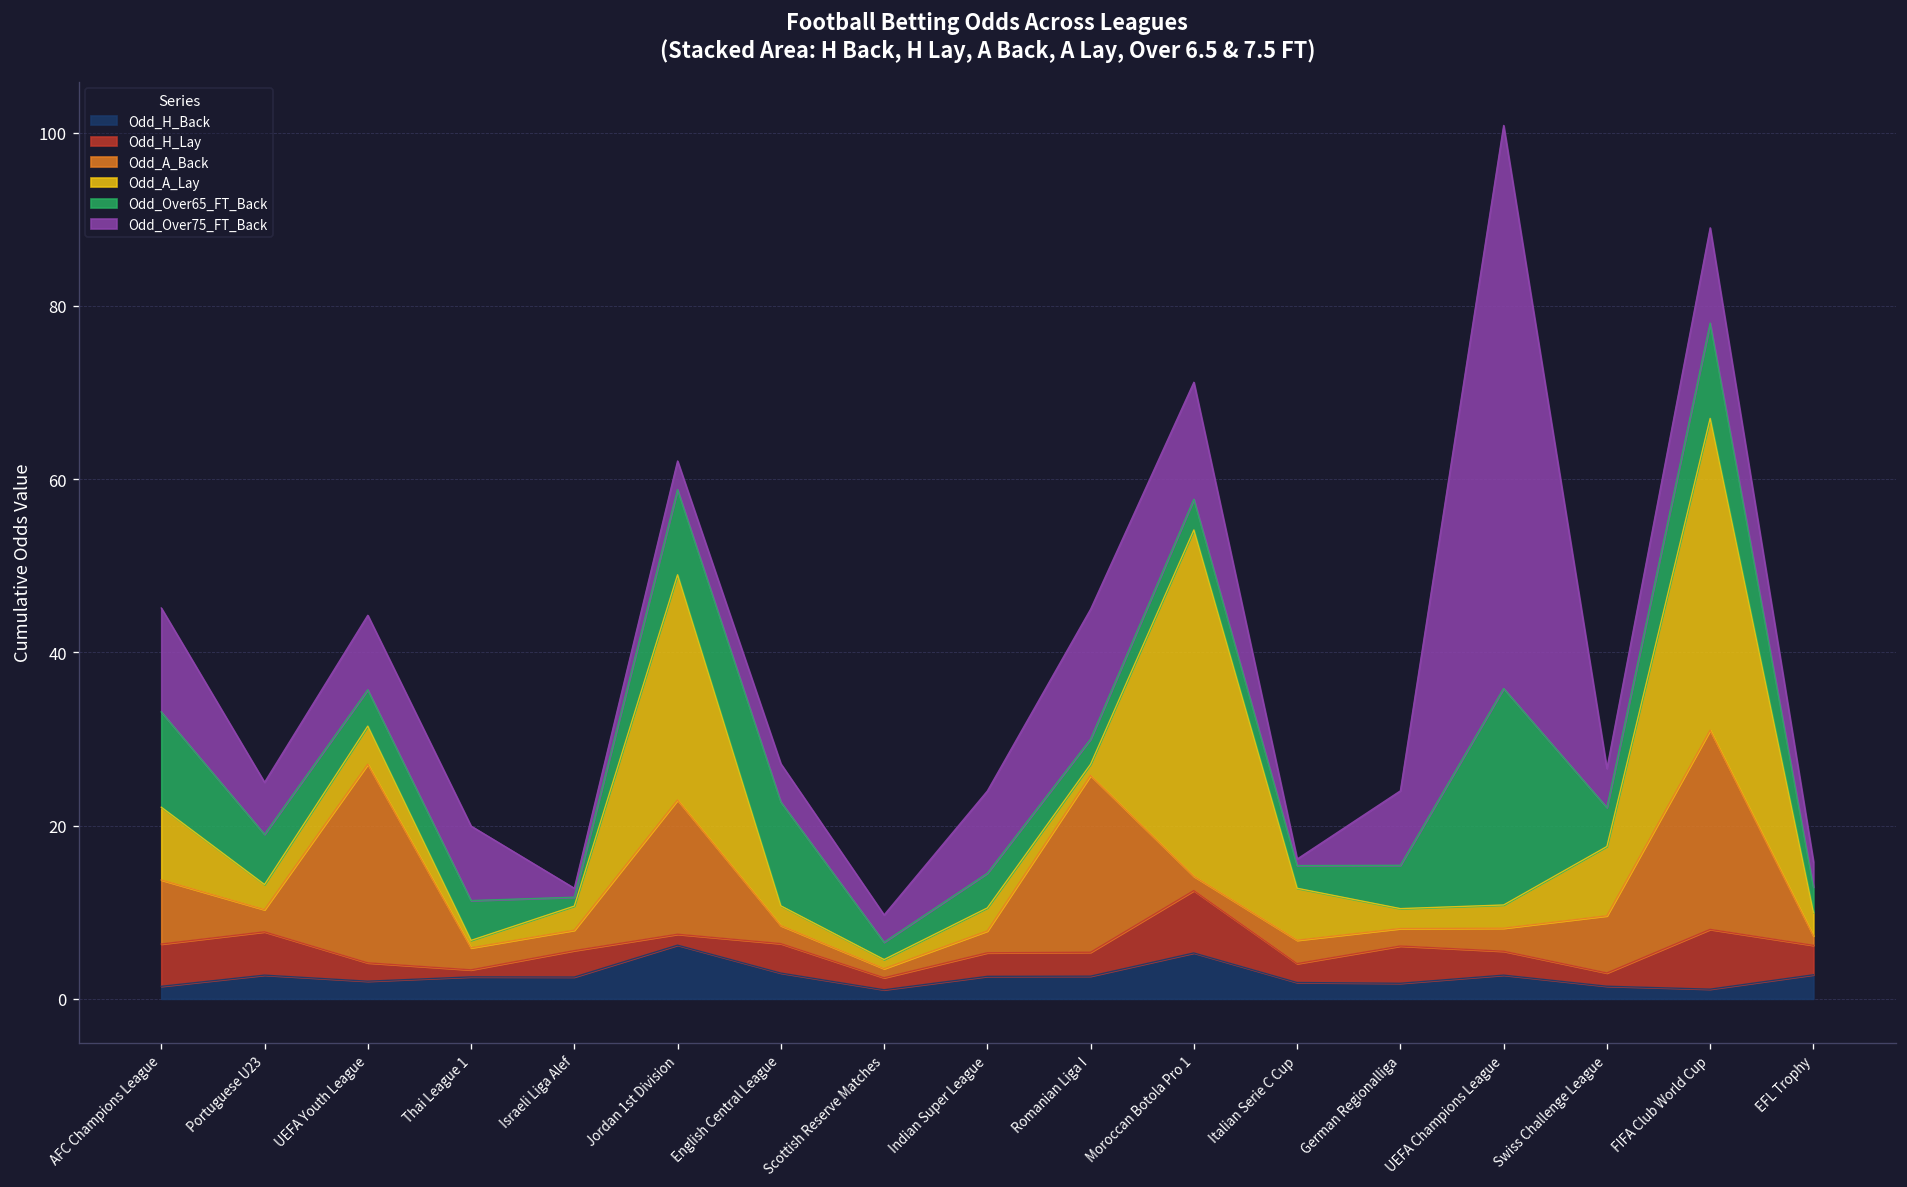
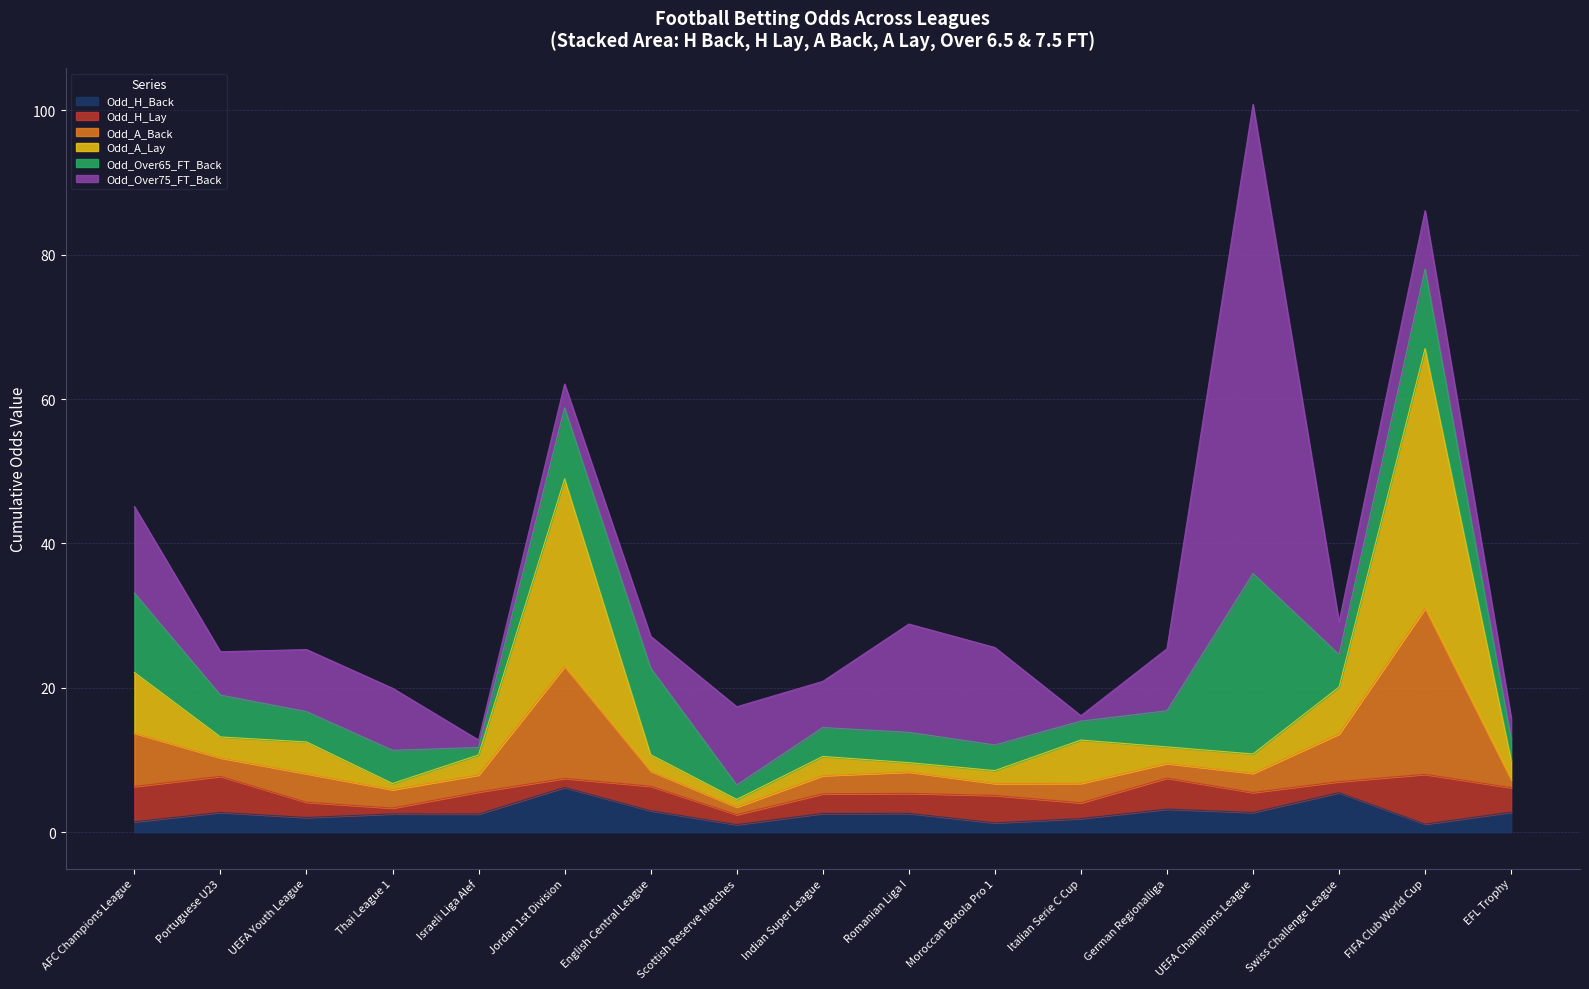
  {
    "Odd_H_Back": {
      "AFC Champions League": 1,
      "Portuguese U23": 3,
      "UEFA Youth League": 2,
      "Thai League 1": 3,
      "Israeli Liga Alef": 3,
      "Jordan 1st Division": 6,
      "English Central League": 3,
      "Scottish Reserve Matches": 1,
      "Indian Super League": 3,
      "Romanian Liga I": 3,
-     "Moroccan Botola Pro 1": 5,
+     "Moroccan Botola Pro 1": 1,
      "Italian Serie C Cup": 2,
-     "German Regionalliga": 2,
+     "German Regionalliga": 3,
      "UEFA Champions League": 3,
-     "Swiss Challenge League": 1,
+     "Swiss Challenge League": 5,
      "FIFA Club World Cup": 1,
      "EFL Trophy": 3
    },
    "Odd_H_Lay": {
      "AFC Champions League": 5,
      "Portuguese U23": 5,
      "UEFA Youth League": 2,
      "Thai League 1": 1,
      "Israeli Liga Alef": 3,
      "Jordan 1st Division": 1,
      "English Central League": 3,
      "Scottish Reserve Matches": 1,
      "Indian Super League": 3,
      "Romanian Liga I": 3,
-     "Moroccan Botola Pro 1": 7,
+     "Moroccan Botola Pro 1": 4,
      "Italian Serie C Cup": 2,
      "German Regionalliga": 4,
      "UEFA Champions League": 3,
      "Swiss Challenge League": 2,
      "FIFA Club World Cup": 7,
      "EFL Trophy": 3
    },
    "Odd_A_Back": {
      "AFC Champions League": 7,
      "Portuguese U23": 3,
-     "UEFA Youth League": 23,
+     "UEFA Youth League": 4,
      "Thai League 1": 3,
      "Israeli Liga Alef": 2,
      "Jordan 1st Division": 16,
      "English Central League": 2,
      "Scottish Reserve Matches": 1,
      "Indian Super League": 3,
-     "Romanian Liga I": 20,
+     "Romanian Liga I": 3,
      "Moroccan Botola Pro 1": 2,
      "Italian Serie C Cup": 3,
      "German Regionalliga": 2,
      "UEFA Champions League": 3,
      "Swiss Challenge League": 7,
      "FIFA Club World Cup": 23,
      "EFL Trophy": 1
    },
    "Odd_A_Lay": {
      "AFC Champions League": 8,
      "Portuguese U23": 3,
      "UEFA Youth League": 4,
      "Thai League 1": 1,
      "Israeli Liga Alef": 3,
      "Jordan 1st Division": 26,
      "English Central League": 2,
      "Scottish Reserve Matches": 1,
      "Indian Super League": 3,
      "Romanian Liga I": 1,
-     "Moroccan Botola Pro 1": 40,
+     "Moroccan Botola Pro 1": 2,
      "Italian Serie C Cup": 6,
      "German Regionalliga": 2,
      "UEFA Champions League": 3,
-     "Swiss Challenge League": 8,
+     "Swiss Challenge League": 7,
      "FIFA Club World Cup": 36,
      "EFL Trophy": 3
    },
    "Odd_Over65_FT_Back": {
      "AFC Champions League": 11,
      "Portuguese U23": 6,
      "UEFA Youth League": 4,
      "Thai League 1": 5,
      "Israeli Liga Alef": 1,
      "Jordan 1st Division": 10,
      "English Central League": 12,
      "Scottish Reserve Matches": 2,
      "Indian Super League": 4,
-     "Romanian Liga I": 3,
+     "Romanian Liga I": 4,
      "Moroccan Botola Pro 1": 4,
      "Italian Serie C Cup": 3,
      "German Regionalliga": 5,
      "UEFA Champions League": 25,
      "Swiss Challenge League": 5,
      "FIFA Club World Cup": 11,
      "EFL Trophy": 3
    },
    "Odd_Over75_FT_Back": {
      "AFC Champions League": 12,
      "Portuguese U23": 6,
      "UEFA Youth League": 9,
      "Thai League 1": 9,
      "Israeli Liga Alef": 1,
      "Jordan 1st Division": 3,
      "English Central League": 4,
-     "Scottish Reserve Matches": 3,
-     "Indian Super League": 10,
+     "Scottish Reserve Matches": 11,
+     "Indian Super League": 6,
      "Romanian Liga I": 15,
      "Moroccan Botola Pro 1": 14,
      "Italian Serie C Cup": 1,
      "German Regionalliga": 9,
      "UEFA Champions League": 65,
      "Swiss Challenge League": 5,
-     "FIFA Club World Cup": 11,
+     "FIFA Club World Cup": 8,
      "EFL Trophy": 3
    }
  }
